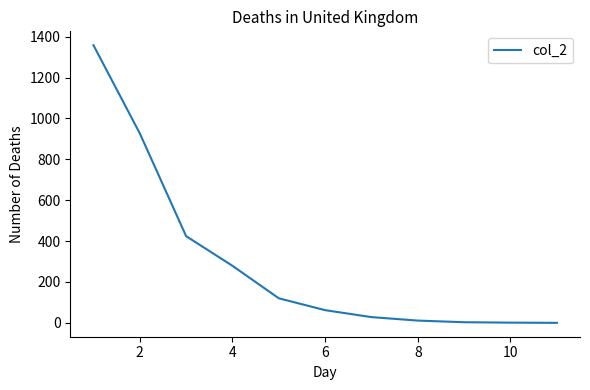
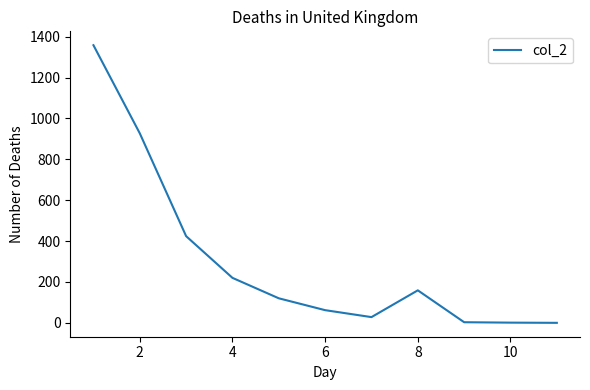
  {
    "2": 930,
-   "4": 280,
+   "4": 220,
    "6": 60,
-   "8": 10,
+   "8": 160,
    "10": 0
  }
